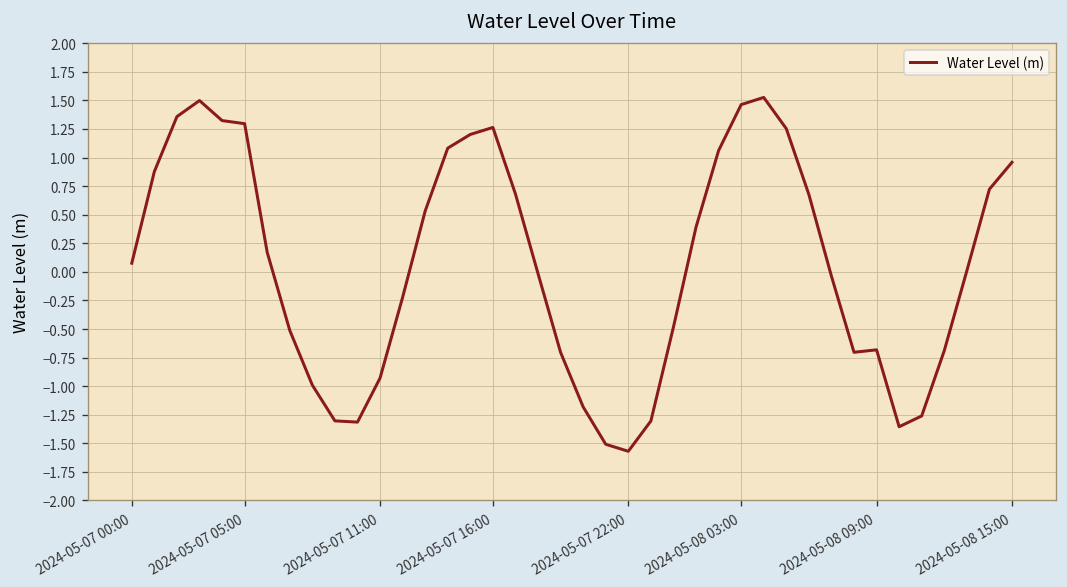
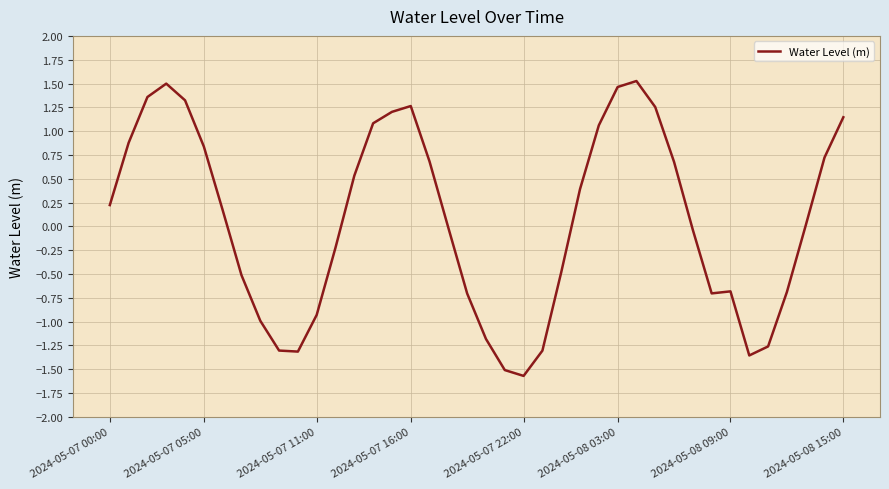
  {
-   "2024-05-07 00:00": 0.1,
-   "2024-05-07 05:00": 1.3,
+   "2024-05-07 00:00": 0.2,
+   "2024-05-07 05:00": 0.8,
    "2024-05-07 11:00": -0.9,
    "2024-05-07 16:00": 1.3,
    "2024-05-07 22:00": -1.6,
    "2024-05-08 03:00": 1.5,
    "2024-05-08 09:00": -0.7,
-   "2024-05-08 15:00": 1.0
+   "2024-05-08 15:00": 1.1
  }
